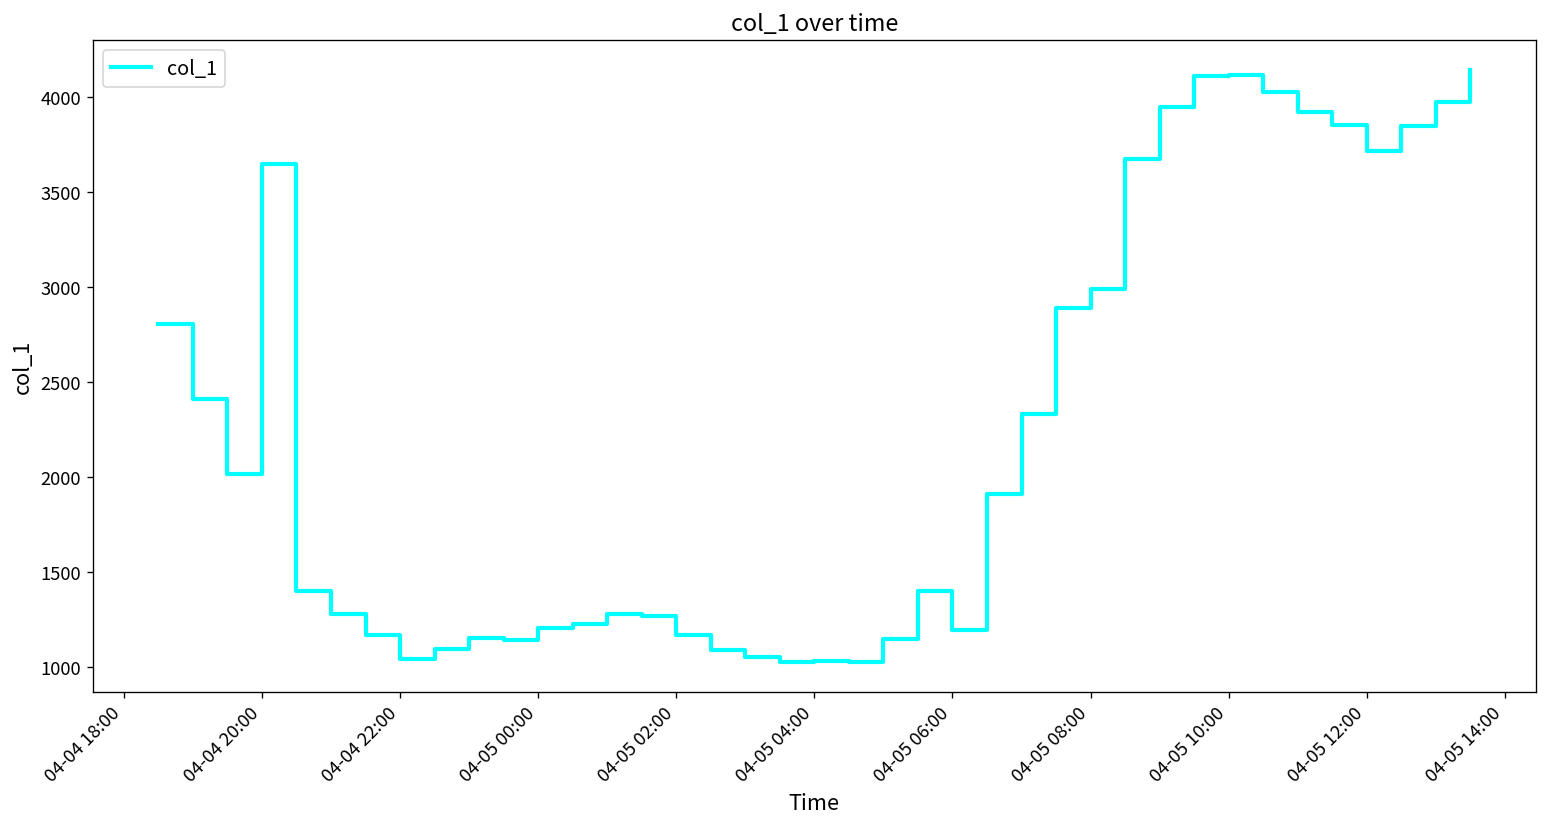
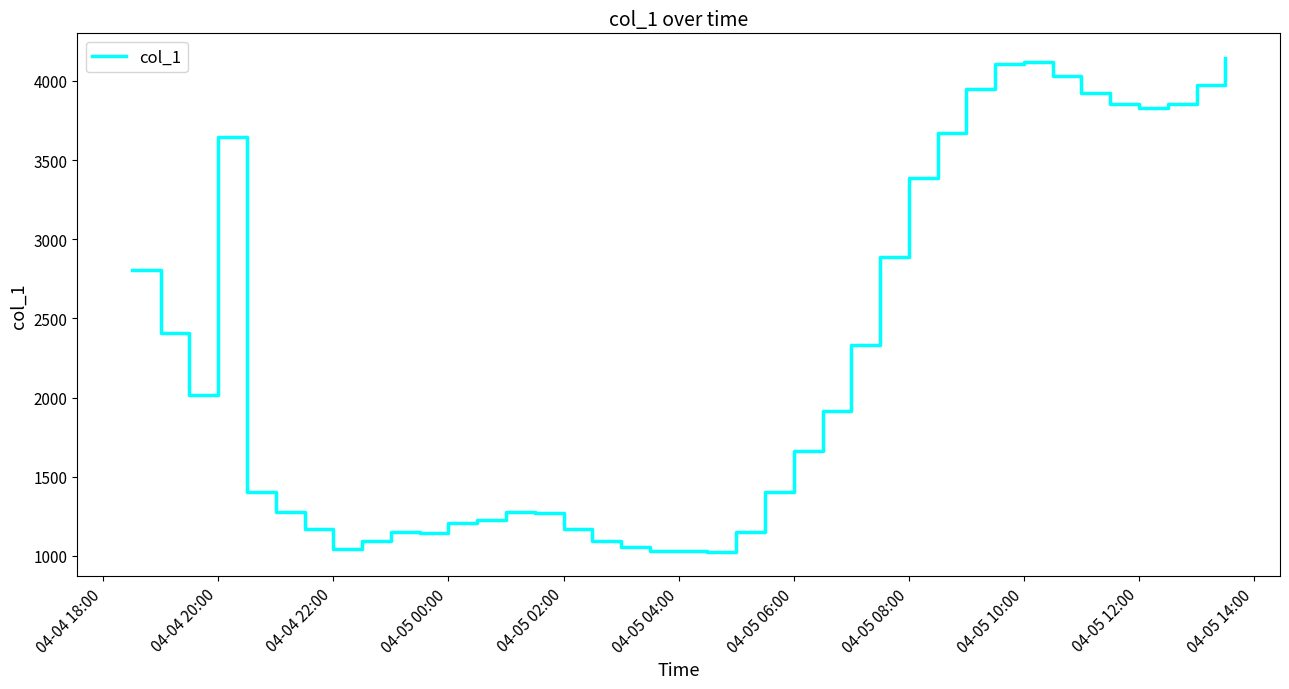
  {
    "04-04 20:00": 3650,
    "04-04 22:00": 1040,
    "04-05 00:00": 1210,
    "04-05 02:00": 1170,
    "04-05 04:00": 1030,
-   "04-05 06:00": 1200,
-   "04-05 08:00": 2990,
+   "04-05 06:00": 1660,
+   "04-05 08:00": 3390,
    "04-05 10:00": 4120,
-   "04-05 12:00": 3720
+   "04-05 12:00": 3830
  }
